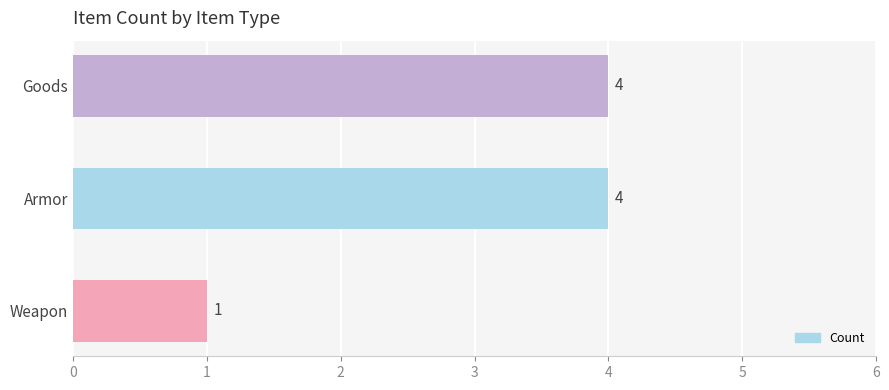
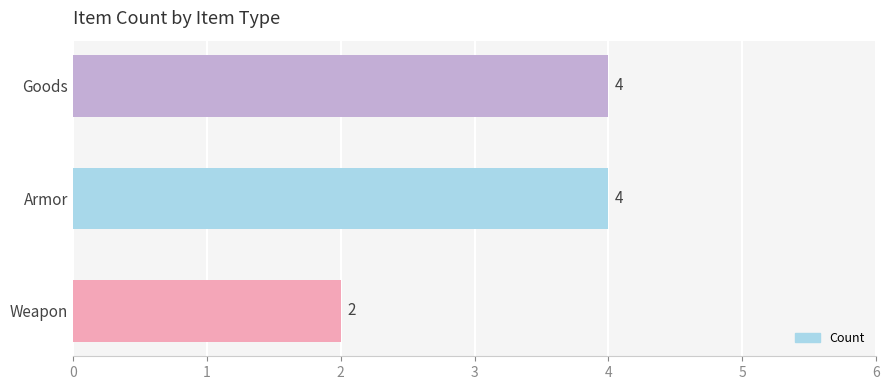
  {
    "Goods": 4,
    "Armor": 4,
-   "Weapon": 1
+   "Weapon": 2
  }
